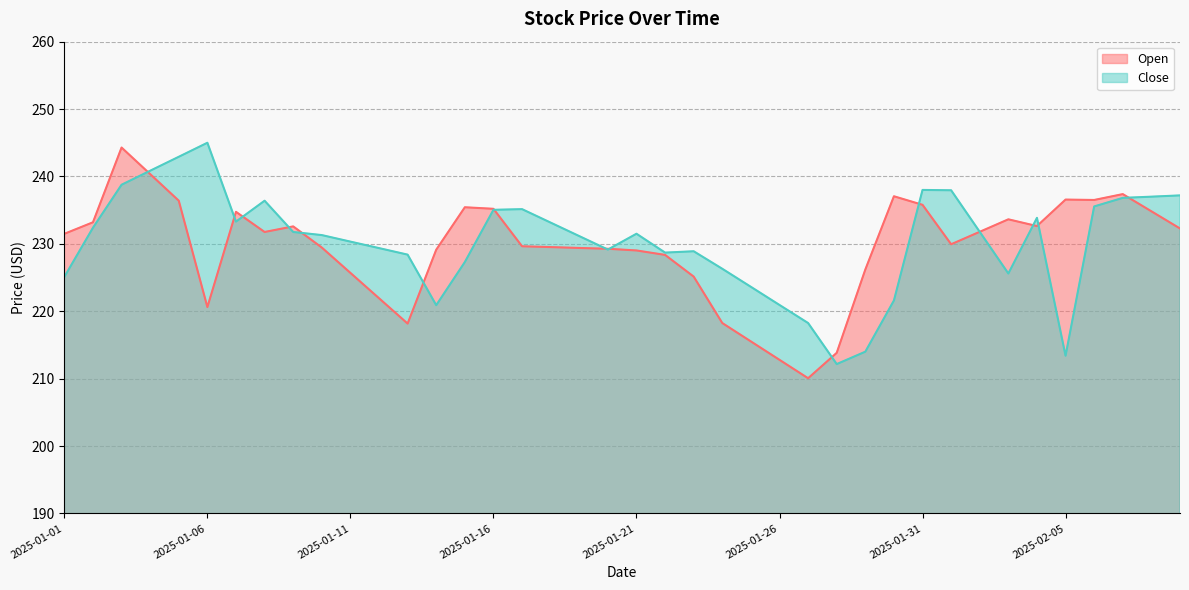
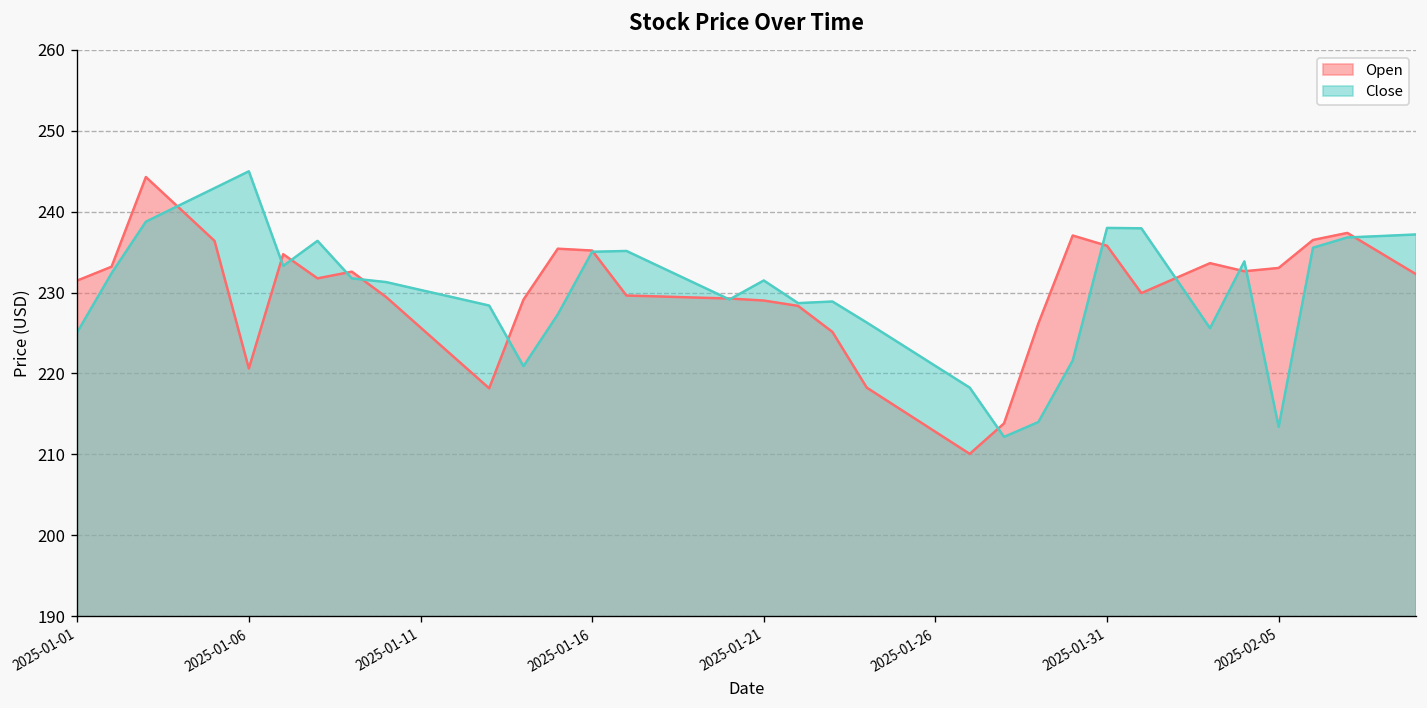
  {
    "Open": {
      "2025-01-01": 231,
      "2025-01-06": 221,
      "2025-01-11": 226,
      "2025-01-21": 229,
      "2025-01-26": 213,
      "2025-01-31": 236,
-     "2025-02-05": 237
+     "2025-02-05": 233
    },
    "Close": {
      "2025-01-01": 225,
      "2025-01-06": 245,
      "2025-01-11": 230,
      "2025-01-21": 232,
      "2025-01-26": 221,
      "2025-01-31": 238,
      "2025-02-05": 213
    }
  }
